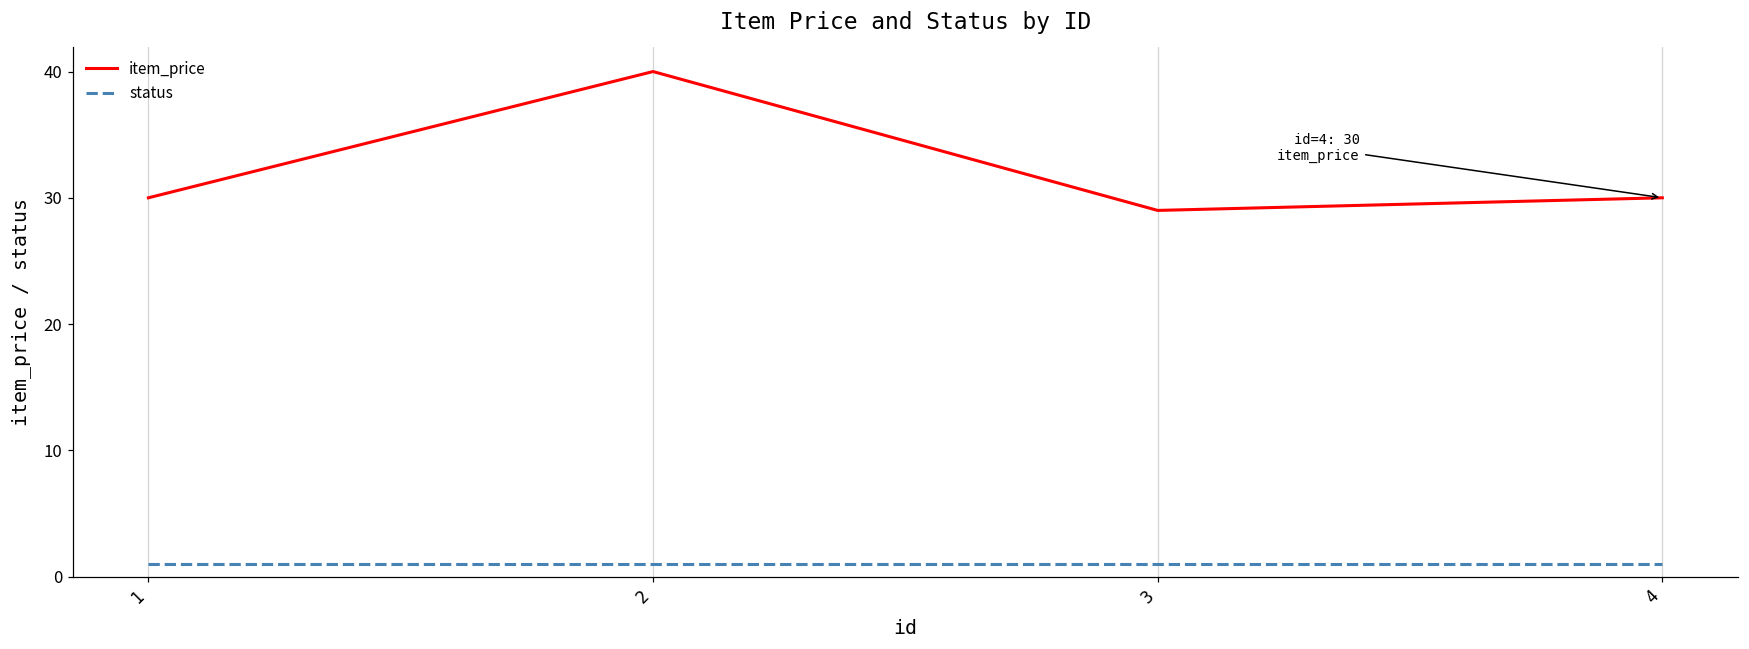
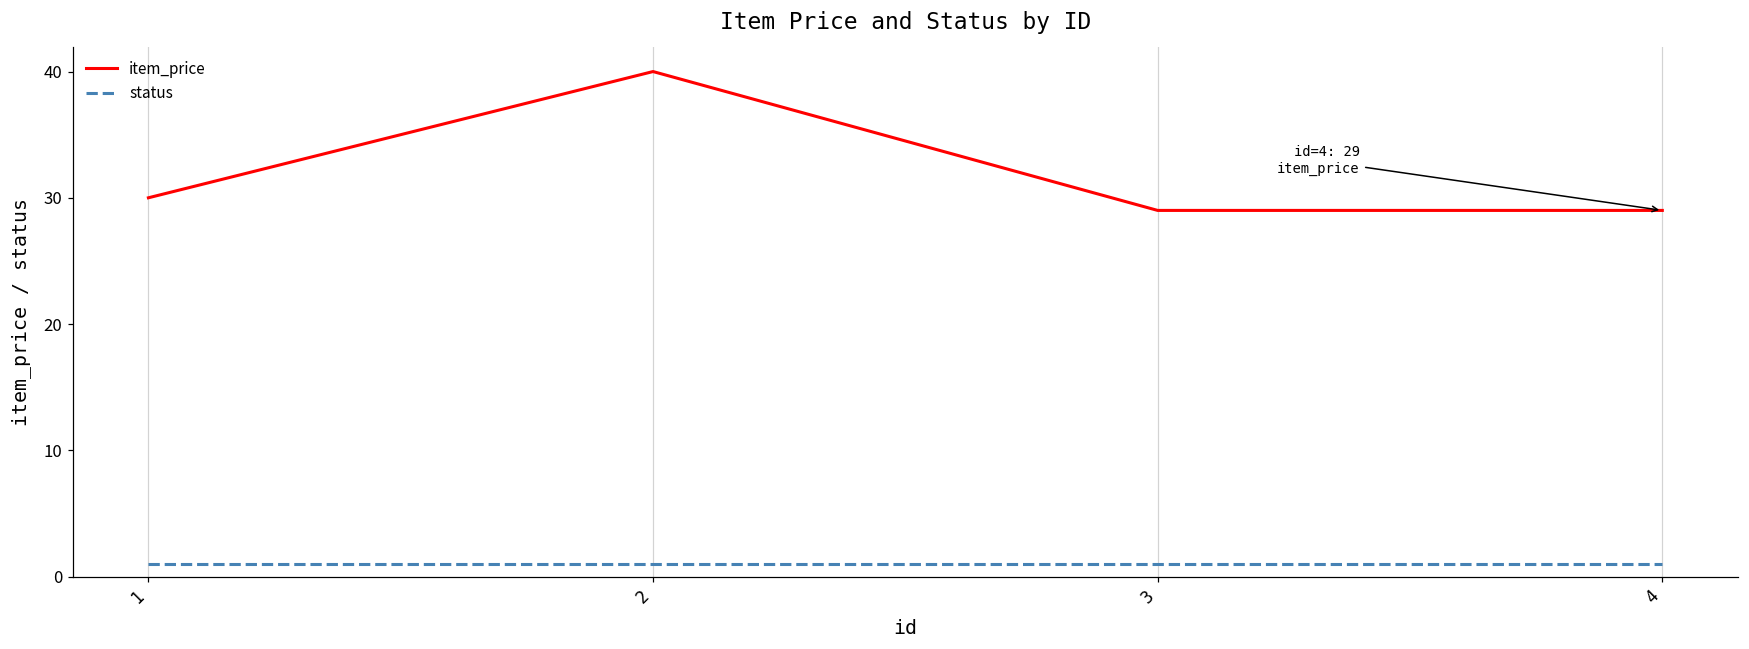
  {
    "item_price": {
-     "4": 30
+     "4": 29
    },
    "status": {
      "1": 1.0,
      "2": 1.0,
      "3": 1.0,
      "4": 1.0
    }
  }
